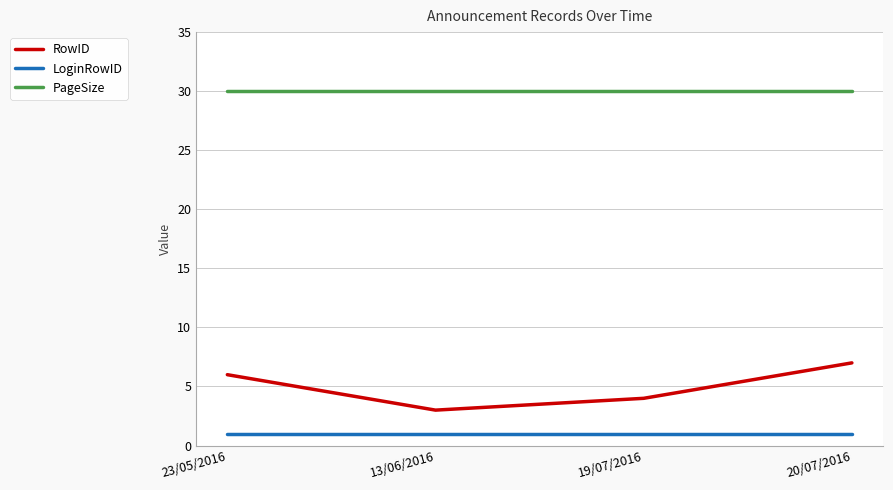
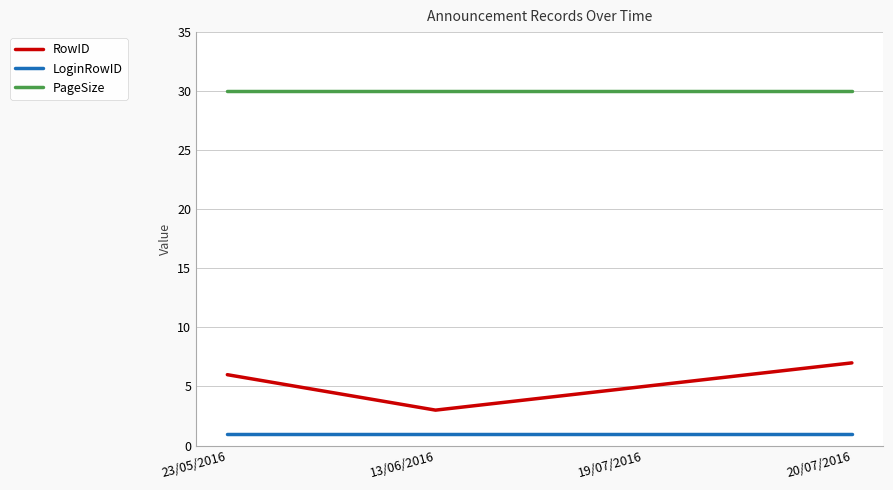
  {
    "RowID": {
      "23/05/2016": 6,
      "13/06/2016": 3,
-     "19/07/2016": 4,
+     "19/07/2016": 5,
      "20/07/2016": 7
    },
    "LoginRowID": {
      "23/05/2016": 1,
      "13/06/2016": 1,
      "19/07/2016": 1,
      "20/07/2016": 1
    },
    "PageSize": {
      "23/05/2016": 30,
      "13/06/2016": 30,
      "19/07/2016": 30,
      "20/07/2016": 30
    }
  }
